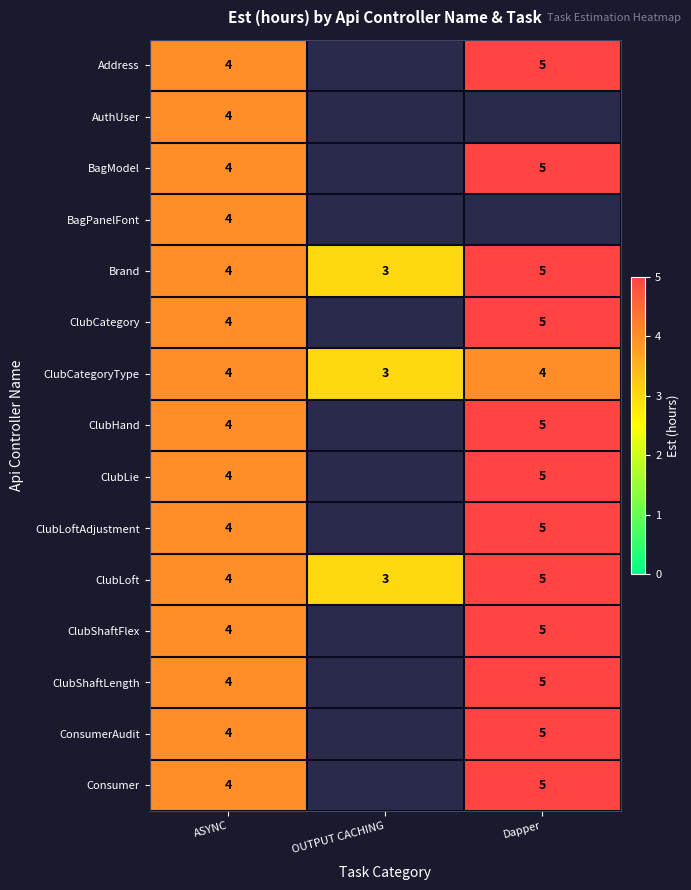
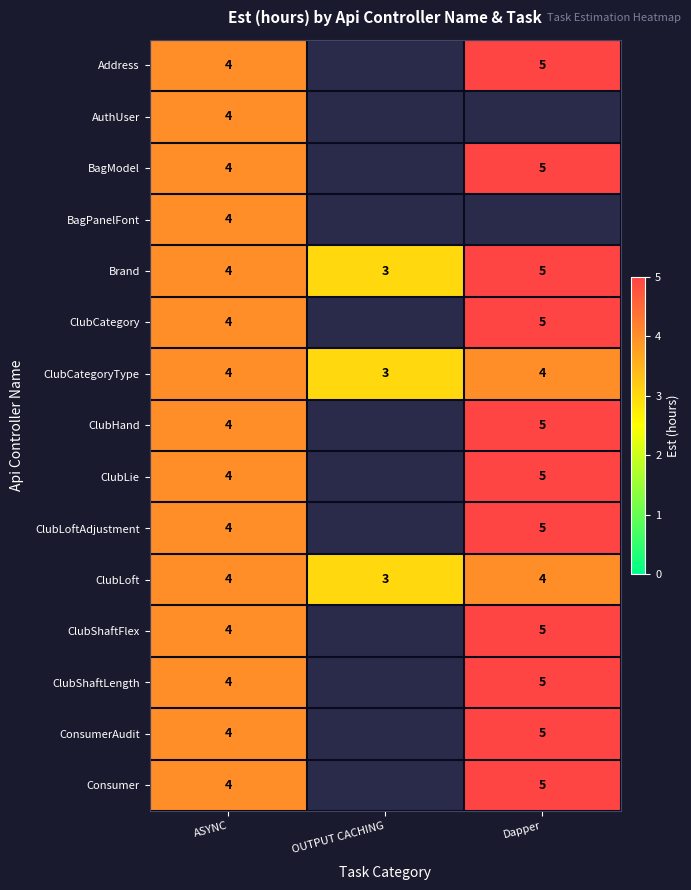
  {
    "Address": {
      "ASYNC": 4,
      "Dapper": 5
    },
    "AuthUser": {
      "ASYNC": 4
    },
    "BagModel": {
      "ASYNC": 4,
      "Dapper": 5
    },
    "BagPanelFont": {
      "ASYNC": 4
    },
    "Brand": {
      "ASYNC": 4,
      "OUTPUT CACHING": 3,
      "Dapper": 5
    },
    "ClubCategory": {
      "ASYNC": 4,
      "Dapper": 5
    },
    "ClubCategoryType": {
      "ASYNC": 4,
      "OUTPUT CACHING": 3,
      "Dapper": 4
    },
    "ClubHand": {
      "ASYNC": 4,
      "Dapper": 5
    },
    "ClubLie": {
      "ASYNC": 4,
      "Dapper": 5
    },
    "ClubLoftAdjustment": {
      "ASYNC": 4,
      "Dapper": 5
    },
    "ClubLoft": {
      "ASYNC": 4,
      "OUTPUT CACHING": 3,
-     "Dapper": 5
+     "Dapper": 4
    },
    "ClubShaftFlex": {
      "ASYNC": 4,
      "Dapper": 5
    },
    "ClubShaftLength": {
      "ASYNC": 4,
      "Dapper": 5
    },
    "ConsumerAudit": {
      "ASYNC": 4,
      "Dapper": 5
    },
    "Consumer": {
      "ASYNC": 4,
      "Dapper": 5
    }
  }
